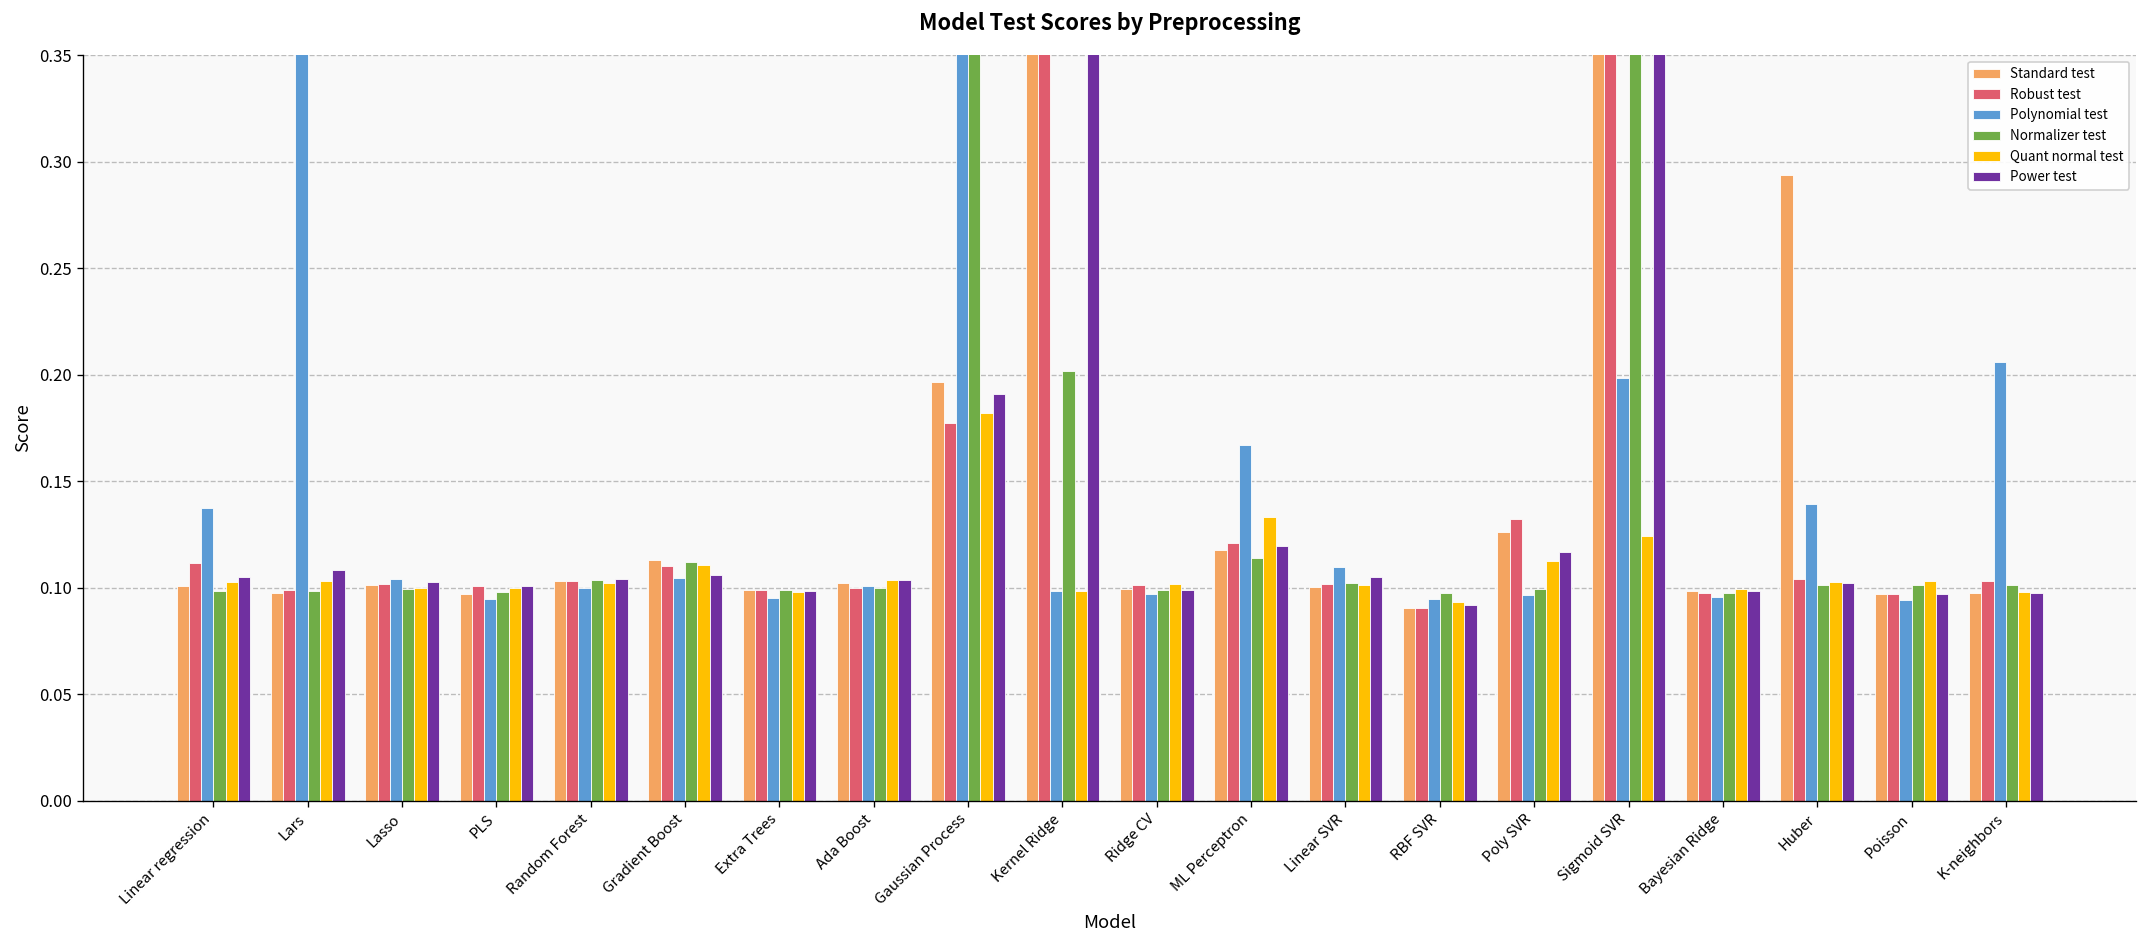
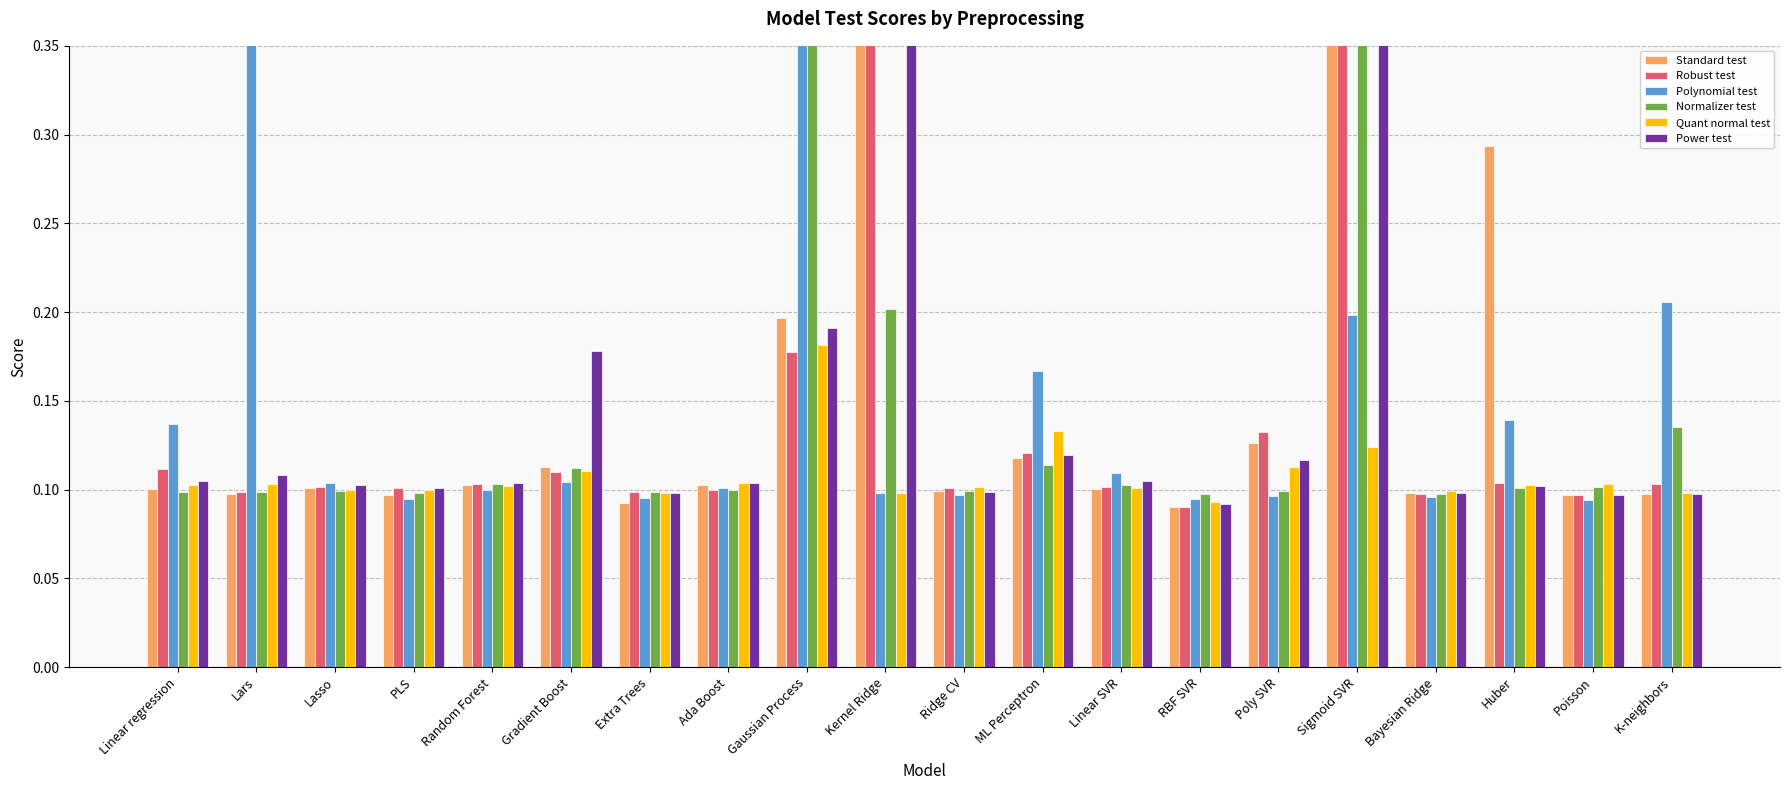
  {
    "Standard test": {
      "Linear regression": 0.101,
      "Lars": 0.097,
      "Lasso": 0.101,
      "PLS": 0.097,
      "Random Forest": 0.103,
      "Gradient Boost": 0.113,
-     "Extra Trees": 0.099,
+     "Extra Trees": 0.092,
      "Ada Boost": 0.102,
      "Gaussian Process": 0.197,
      "Ridge CV": 0.099,
      "ML Perceptron": 0.118,
      "Linear SVR": 0.100,
      "RBF SVR": 0.090,
      "Poly SVR": 0.126,
      "Bayesian Ridge": 0.098,
      "Huber": 0.294,
      "Poisson": 0.097,
      "K-neighbors": 0.097
    },
    "Robust test": {
      "Linear regression": 0.112,
      "Lars": 0.099,
      "Lasso": 0.102,
      "PLS": 0.101,
      "Random Forest": 0.103,
      "Gradient Boost": 0.110,
      "Extra Trees": 0.099,
      "Ada Boost": 0.100,
      "Gaussian Process": 0.177,
      "Ridge CV": 0.101,
      "ML Perceptron": 0.121,
      "Linear SVR": 0.102,
      "RBF SVR": 0.090,
      "Poly SVR": 0.132,
      "Bayesian Ridge": 0.098,
      "Huber": 0.104,
      "Poisson": 0.097,
      "K-neighbors": 0.103
    },
    "Polynomial test": {
      "Linear regression": 0.137,
      "Lasso": 0.104,
      "PLS": 0.095,
      "Random Forest": 0.100,
      "Gradient Boost": 0.104,
      "Extra Trees": 0.095,
      "Ada Boost": 0.101,
      "Kernel Ridge": 0.098,
      "Ridge CV": 0.097,
      "ML Perceptron": 0.167,
      "Linear SVR": 0.109,
      "RBF SVR": 0.095,
      "Poly SVR": 0.096,
      "Sigmoid SVR": 0.198,
      "Bayesian Ridge": 0.096,
      "Huber": 0.139,
      "Poisson": 0.094,
      "K-neighbors": 0.206
    },
    "Normalizer test": {
      "Linear regression": 0.098,
      "Lars": 0.099,
      "Lasso": 0.099,
      "PLS": 0.098,
      "Random Forest": 0.103,
      "Gradient Boost": 0.112,
      "Extra Trees": 0.099,
      "Ada Boost": 0.100,
      "Kernel Ridge": 0.202,
      "Ridge CV": 0.099,
      "ML Perceptron": 0.114,
      "Linear SVR": 0.102,
      "RBF SVR": 0.097,
      "Poly SVR": 0.099,
      "Bayesian Ridge": 0.098,
      "Huber": 0.101,
      "Poisson": 0.101,
-     "K-neighbors": 0.101
+     "K-neighbors": 0.135
    },
    "Quant normal test": {
      "Linear regression": 0.103,
      "Lars": 0.103,
      "Lasso": 0.100,
      "PLS": 0.100,
      "Random Forest": 0.102,
      "Gradient Boost": 0.111,
      "Extra Trees": 0.098,
      "Ada Boost": 0.104,
      "Gaussian Process": 0.182,
      "Kernel Ridge": 0.098,
      "Ridge CV": 0.102,
      "ML Perceptron": 0.133,
      "Linear SVR": 0.101,
      "RBF SVR": 0.093,
      "Poly SVR": 0.113,
      "Sigmoid SVR": 0.124,
      "Bayesian Ridge": 0.099,
      "Huber": 0.102,
      "Poisson": 0.103,
      "K-neighbors": 0.098
    },
    "Power test": {
      "Linear regression": 0.105,
      "Lars": 0.108,
      "Lasso": 0.103,
      "PLS": 0.101,
      "Random Forest": 0.104,
-     "Gradient Boost": 0.106,
+     "Gradient Boost": 0.178,
      "Extra Trees": 0.098,
      "Ada Boost": 0.104,
      "Gaussian Process": 0.191,
      "Ridge CV": 0.099,
      "ML Perceptron": 0.119,
      "Linear SVR": 0.105,
      "RBF SVR": 0.092,
      "Poly SVR": 0.116,
      "Bayesian Ridge": 0.098,
      "Huber": 0.102,
      "Poisson": 0.097,
      "K-neighbors": 0.097
    }
  }
